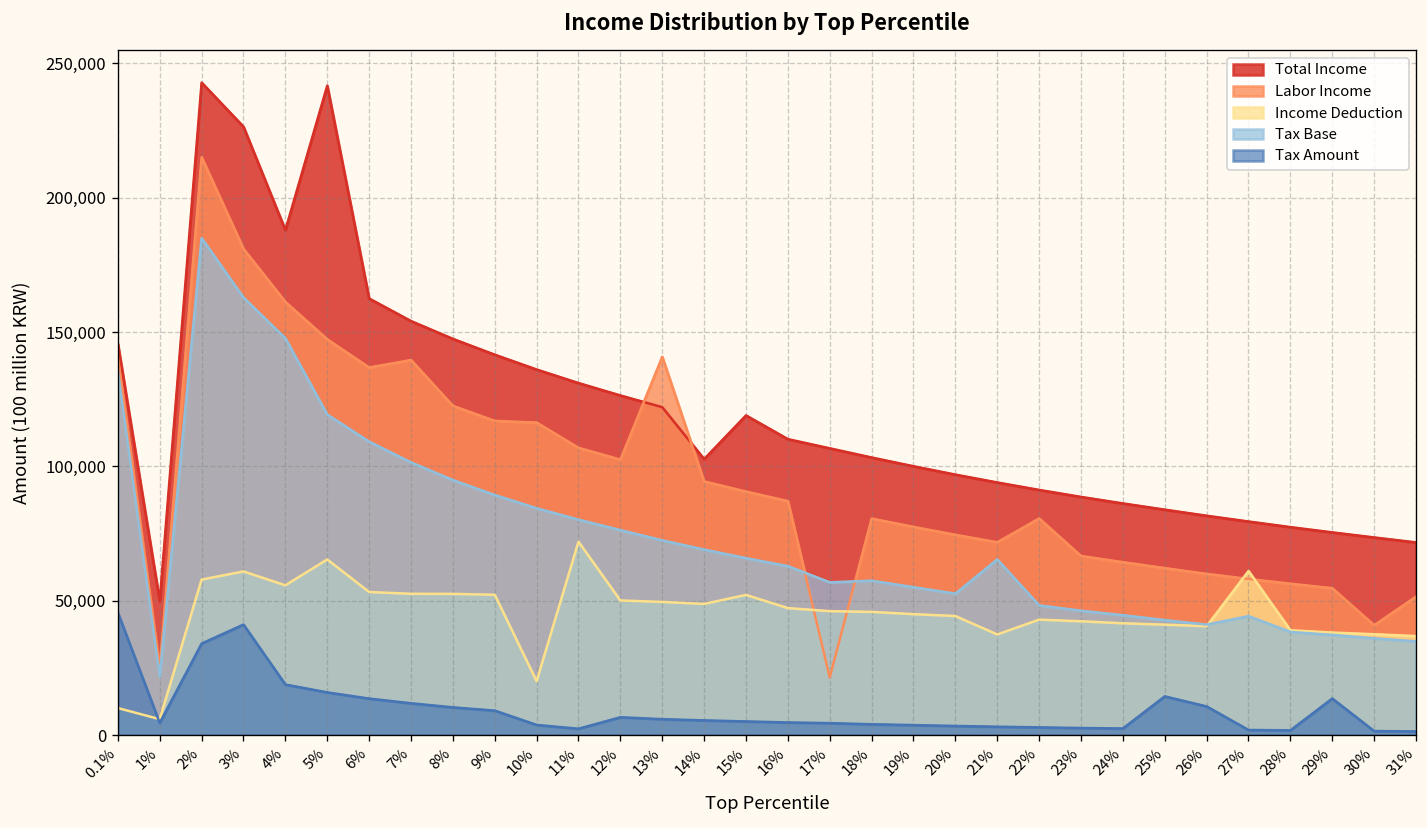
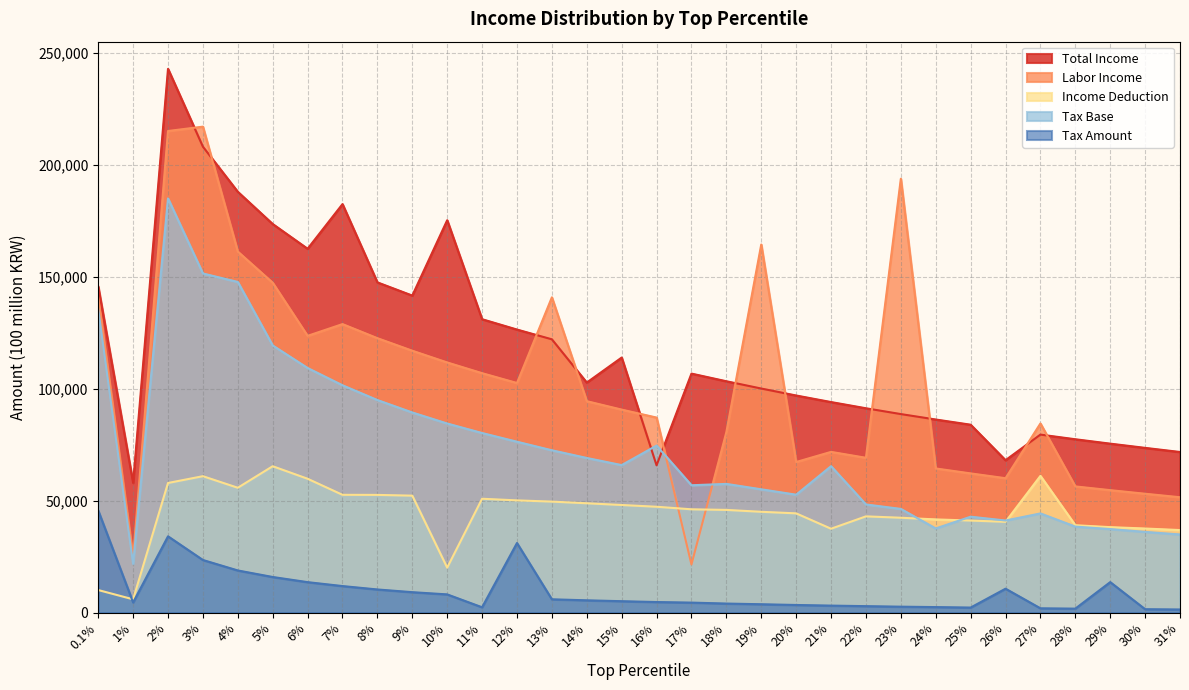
  {
    "Total Income": {
      "0.1%": "146,000",
-     "1%": "50,000",
+     "1%": "58,000",
      "2%": "243,000",
-     "3%": "226,000",
+     "3%": "208,000",
      "4%": "188,000",
-     "5%": "242,000",
+     "5%": "174,000",
      "6%": "162,000",
-     "7%": "154,000",
+     "7%": "182,000",
      "8%": "147,000",
      "9%": "142,000",
-     "10%": "136,000",
+     "10%": "175,000",
      "11%": "131,000",
      "12%": "126,000",
      "13%": "122,000",
      "14%": "103,000",
-     "15%": "119,000",
-     "16%": "110,000",
+     "15%": "114,000",
+     "16%": "66,000",
      "17%": "107,000",
      "18%": "103,000",
      "19%": "100,000",
      "20%": "97,000",
      "21%": "94,000",
      "22%": "91,000",
      "23%": "89,000",
      "24%": "86,000",
      "25%": "84,000",
-     "26%": "82,000",
+     "26%": "68,000",
      "27%": "79,000",
      "28%": "77,000",
      "29%": "75,000",
      "30%": "74,000",
      "31%": "72,000"
    },
    "Labor Income": {
      "0.1%": "141,000",
      "1%": "25,000",
      "2%": "215,000",
-     "3%": "181,000",
+     "3%": "217,000",
      "4%": "161,000",
      "5%": "147,000",
-     "6%": "137,000",
-     "7%": "140,000",
+     "6%": "124,000",
+     "7%": "129,000",
      "8%": "123,000",
      "9%": "117,000",
-     "10%": "116,000",
+     "10%": "112,000",
      "11%": "107,000",
      "12%": "103,000",
      "13%": "141,000",
      "14%": "94,000",
      "15%": "91,000",
      "16%": "87,000",
      "17%": "21,000",
      "18%": "81,000",
-     "19%": "77,000",
-     "20%": "75,000",
+     "19%": "164,000",
+     "20%": "67,000",
      "21%": "72,000",
-     "22%": "81,000",
-     "23%": "67,000",
+     "22%": "69,000",
+     "23%": "194,000",
      "24%": "64,000",
      "25%": "62,000",
      "26%": "60,000",
-     "27%": "58,000",
+     "27%": "84,000",
      "28%": "56,000",
      "29%": "55,000",
-     "30%": "41,000",
+     "30%": "53,000",
      "31%": "52,000"
    },
    "Income Deduction": {
      "0.1%": "10,000",
      "1%": "6,000",
      "2%": "58,000",
      "3%": "61,000",
      "4%": "56,000",
      "5%": "65,000",
-     "6%": "53,000",
+     "6%": "60,000",
      "7%": "53,000",
      "8%": "53,000",
      "9%": "52,000",
      "10%": "20,000",
-     "11%": "72,000",
+     "11%": "51,000",
      "12%": "50,000",
      "13%": "50,000",
      "14%": "49,000",
-     "15%": "52,000",
+     "15%": "48,000",
      "16%": "47,000",
      "17%": "46,000",
      "18%": "46,000",
      "19%": "45,000",
      "20%": "44,000",
      "21%": "37,000",
      "22%": "43,000",
      "23%": "42,000",
      "24%": "42,000",
      "25%": "41,000",
      "27%": "61,000",
      "30%": "38,000",
      "31%": "37,000"
    },
    "Tax Base": {
      "0.1%": "136,000",
      "1%": "22,000",
      "2%": "185,000",
-     "3%": "163,000",
+     "3%": "151,000",
      "4%": "148,000",
      "5%": "119,000",
      "6%": "109,000",
      "7%": "102,000",
      "8%": "95,000",
      "9%": "89,000",
      "10%": "84,000",
      "11%": "80,000",
      "12%": "76,000",
      "13%": "72,000",
      "14%": "69,000",
      "15%": "66,000",
-     "16%": "63,000",
+     "16%": "75,000",
      "17%": "57,000",
      "18%": "57,000",
      "19%": "55,000",
      "20%": "53,000",
      "21%": "65,000",
      "22%": "48,000",
      "23%": "46,000",
-     "24%": "45,000",
+     "24%": "38,000",
      "25%": "43,000",
      "27%": "44,000",
      "30%": "36,000",
      "31%": "35,000"
    },
    "Tax Amount": {
      "0.1%": "46,000",
      "1%": "5,000",
      "2%": "34,000",
-     "3%": "41,000",
+     "3%": "23,000",
      "4%": "19,000",
      "5%": "16,000",
      "6%": "14,000",
      "7%": "12,000",
      "8%": "10,000",
      "9%": "9,000",
-     "10%": "4,000",
+     "10%": "8,000",
      "11%": "2,000",
-     "12%": "7,000",
+     "12%": "31,000",
      "13%": "6,000",
      "14%": "5,000",
      "15%": "5,000",
      "16%": "5,000",
      "17%": "4,000",
      "18%": "4,000",
      "19%": "4,000",
      "20%": "3,000",
      "21%": "3,000",
      "22%": "3,000",
      "23%": "3,000",
      "24%": "2,000",
-     "25%": "14,000",
+     "25%": "2,000",
      "26%": "11,000",
      "27%": "2,000",
      "28%": "2,000",
      "29%": "14,000",
      "30%": "1,000",
      "31%": "1,000"
    }
  }
